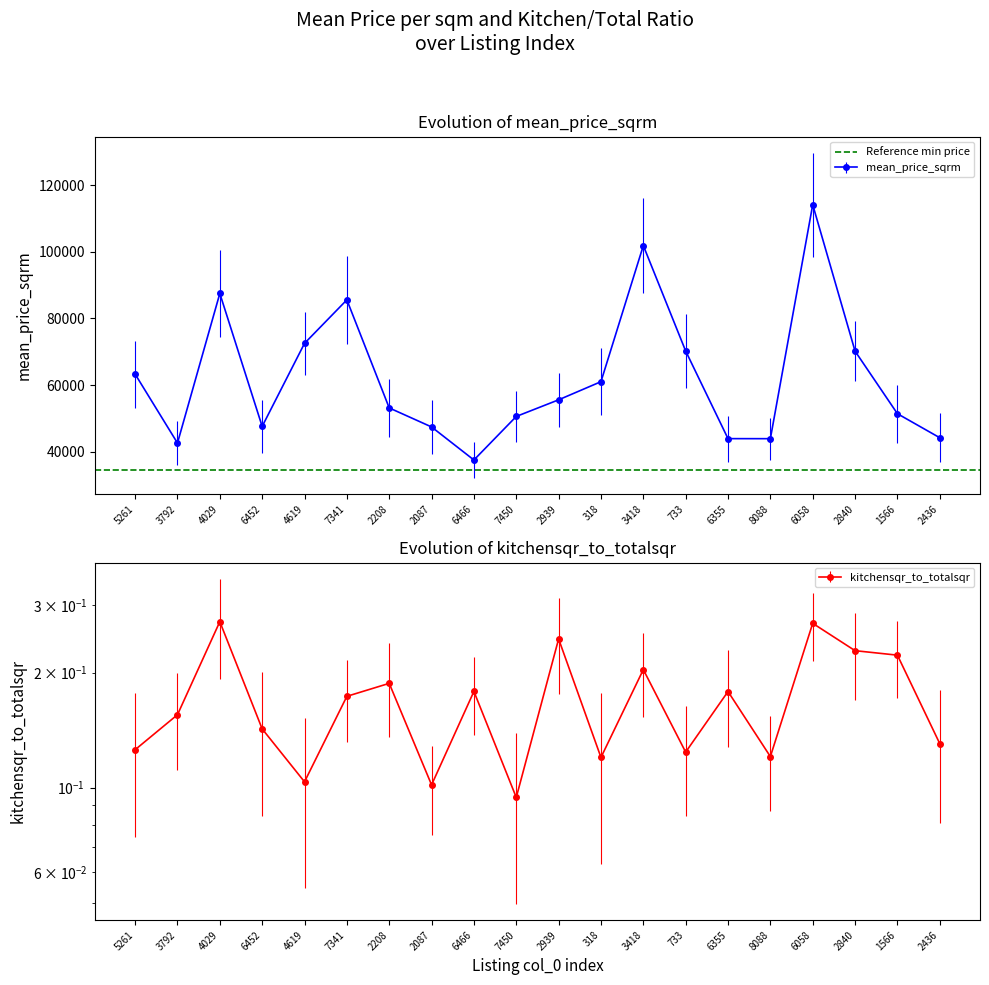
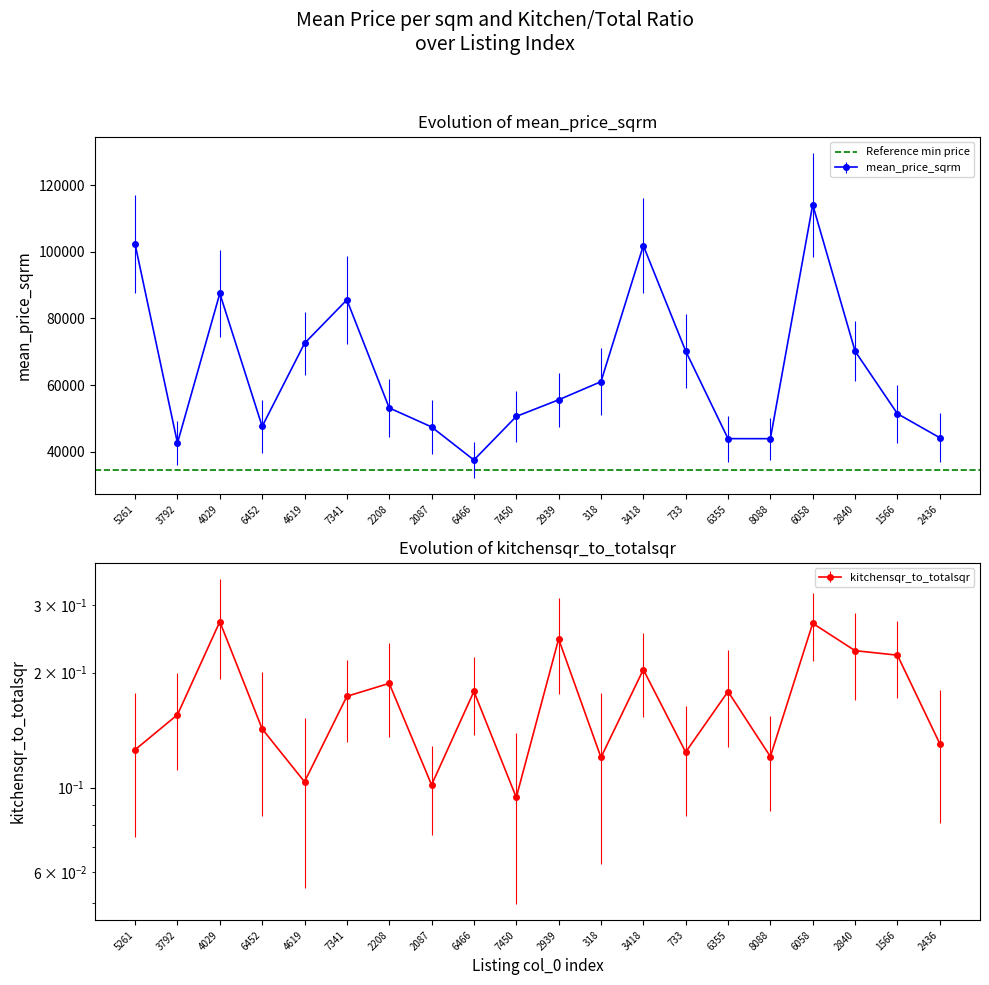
  {
    "Evolution of mean_price_sqrm": {
-     "5261": 63000,
+     "5261": 102000,
      "3792": 43000,
      "4029": 87000,
      "6452": 48000,
      "4619": 73000,
      "7341": 86000,
      "2208": 53000,
      "2087": 47000,
      "6466": 38000,
      "7450": 51000,
      "2939": 56000,
      "318": 61000,
      "3418": 102000,
      "733": 70000,
      "6355": 44000,
      "8088": 44000,
      "6058": 114000,
      "2840": 70000,
      "1566": 51000,
      "2436": 44000
    }
  }
